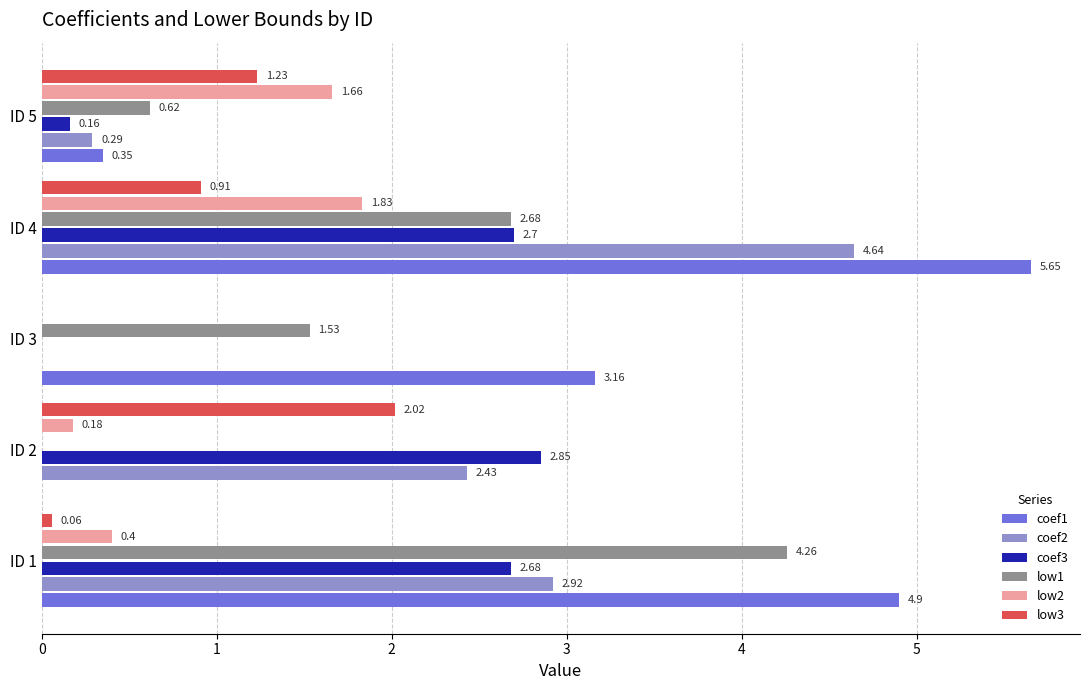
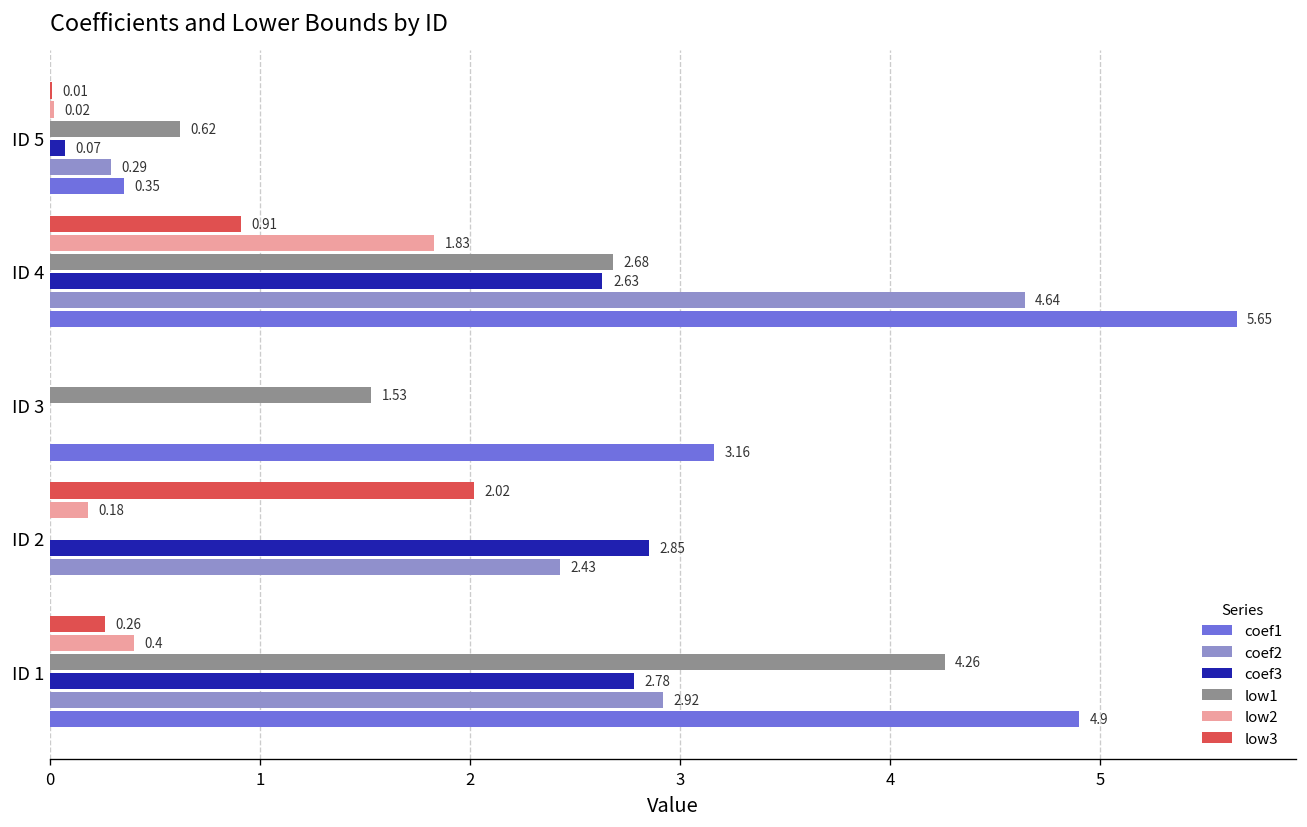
  {
    "coef3": {
-     "ID 5": 0.16,
-     "ID 4": 2.7,
+     "ID 5": 0.07,
+     "ID 4": 2.63,
      "ID 2": 2.85,
-     "ID 1": 2.68
+     "ID 1": 2.78
    },
    "low1": {
      "ID 5": 0.62,
      "ID 4": 2.68,
      "ID 3": 1.53,
      "ID 1": 4.26
    },
    "low2": {
-     "ID 5": 1.66,
+     "ID 5": 0.02,
      "ID 4": 1.83,
      "ID 2": 0.18,
      "ID 1": 0.4
    },
    "low3": {
-     "ID 5": 1.23,
+     "ID 5": 0.01,
      "ID 4": 0.91,
      "ID 2": 2.02,
-     "ID 1": 0.06
+     "ID 1": 0.26
    }
  }
